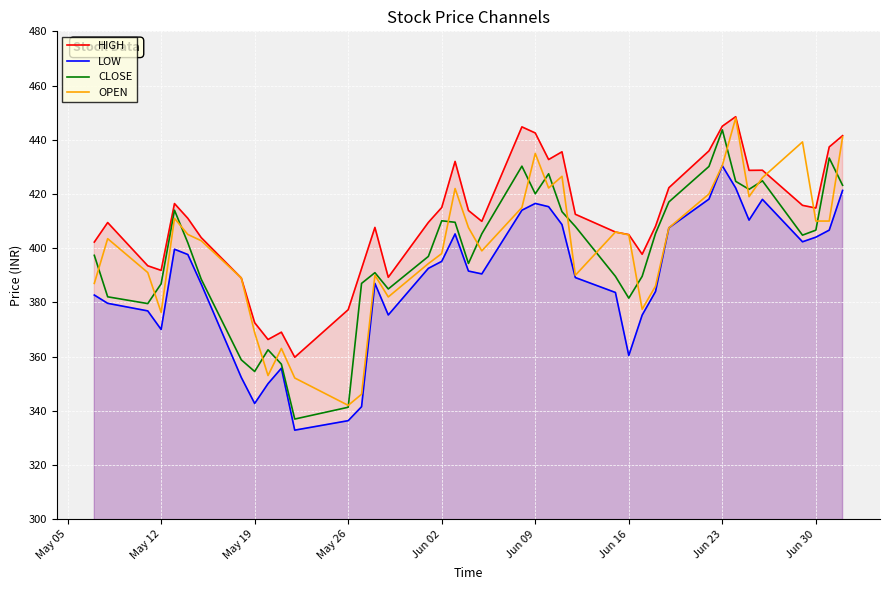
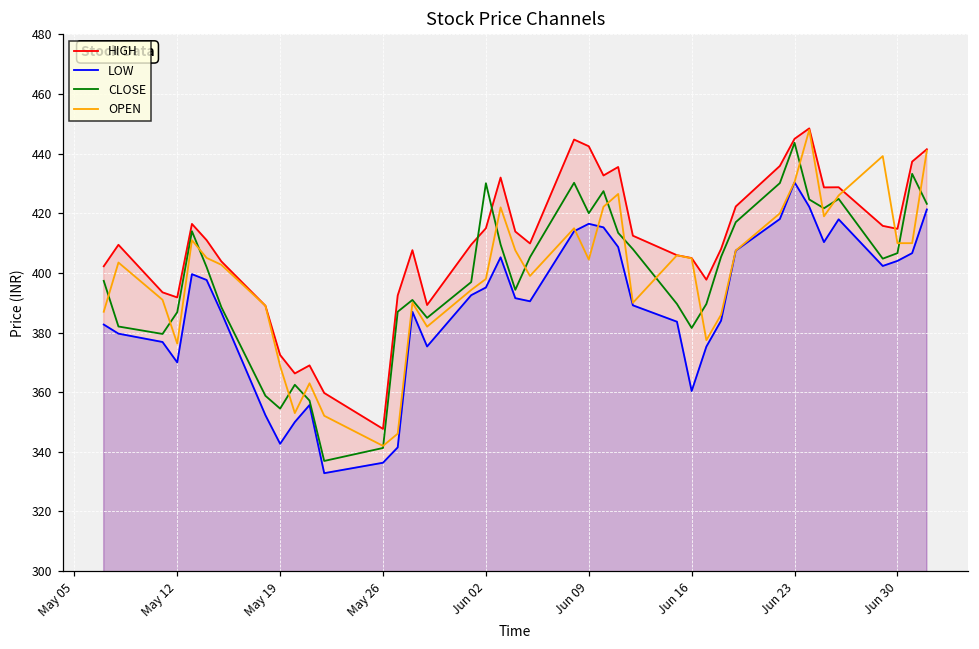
  {
    "HIGH": {
      "May 12": 392,
      "May 19": 373,
-     "May 26": 377,
+     "May 26": 348,
      "Jun 02": 415,
      "Jun 09": 443,
      "Jun 23": 445,
      "Jun 30": 415
    },
    "LOW": {
      "May 12": 370,
      "May 19": 343,
      "May 26": 336,
      "Jun 02": 395,
      "Jun 09": 417,
      "Jun 16": 360,
      "Jun 30": 404
    },
    "CLOSE": {
      "May 12": 387,
      "May 19": 355,
-     "Jun 02": 410,
+     "Jun 02": 430,
      "Jun 09": 420,
      "Jun 16": 382,
      "Jun 23": 444,
      "Jun 30": 407
    },
    "OPEN": {
      "May 12": 376,
      "May 19": 369,
      "Jun 02": 398,
-     "Jun 09": 435,
+     "Jun 09": 405,
      "Jun 30": 410
    }
  }
